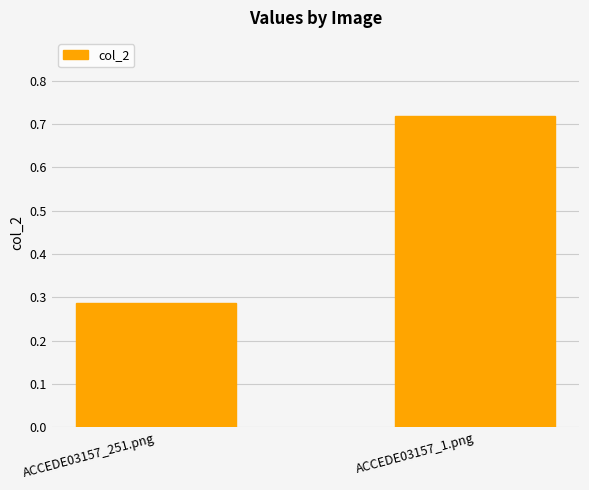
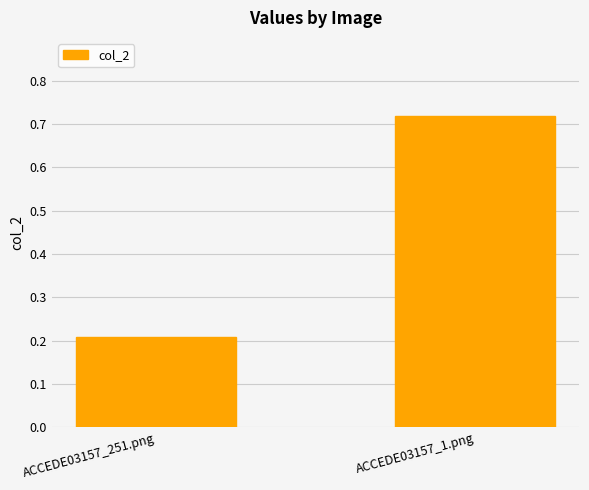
  {
-   "ACCEDE03157_251.png": 0.29,
+   "ACCEDE03157_251.png": 0.21,
    "ACCEDE03157_1.png": 0.72
  }
